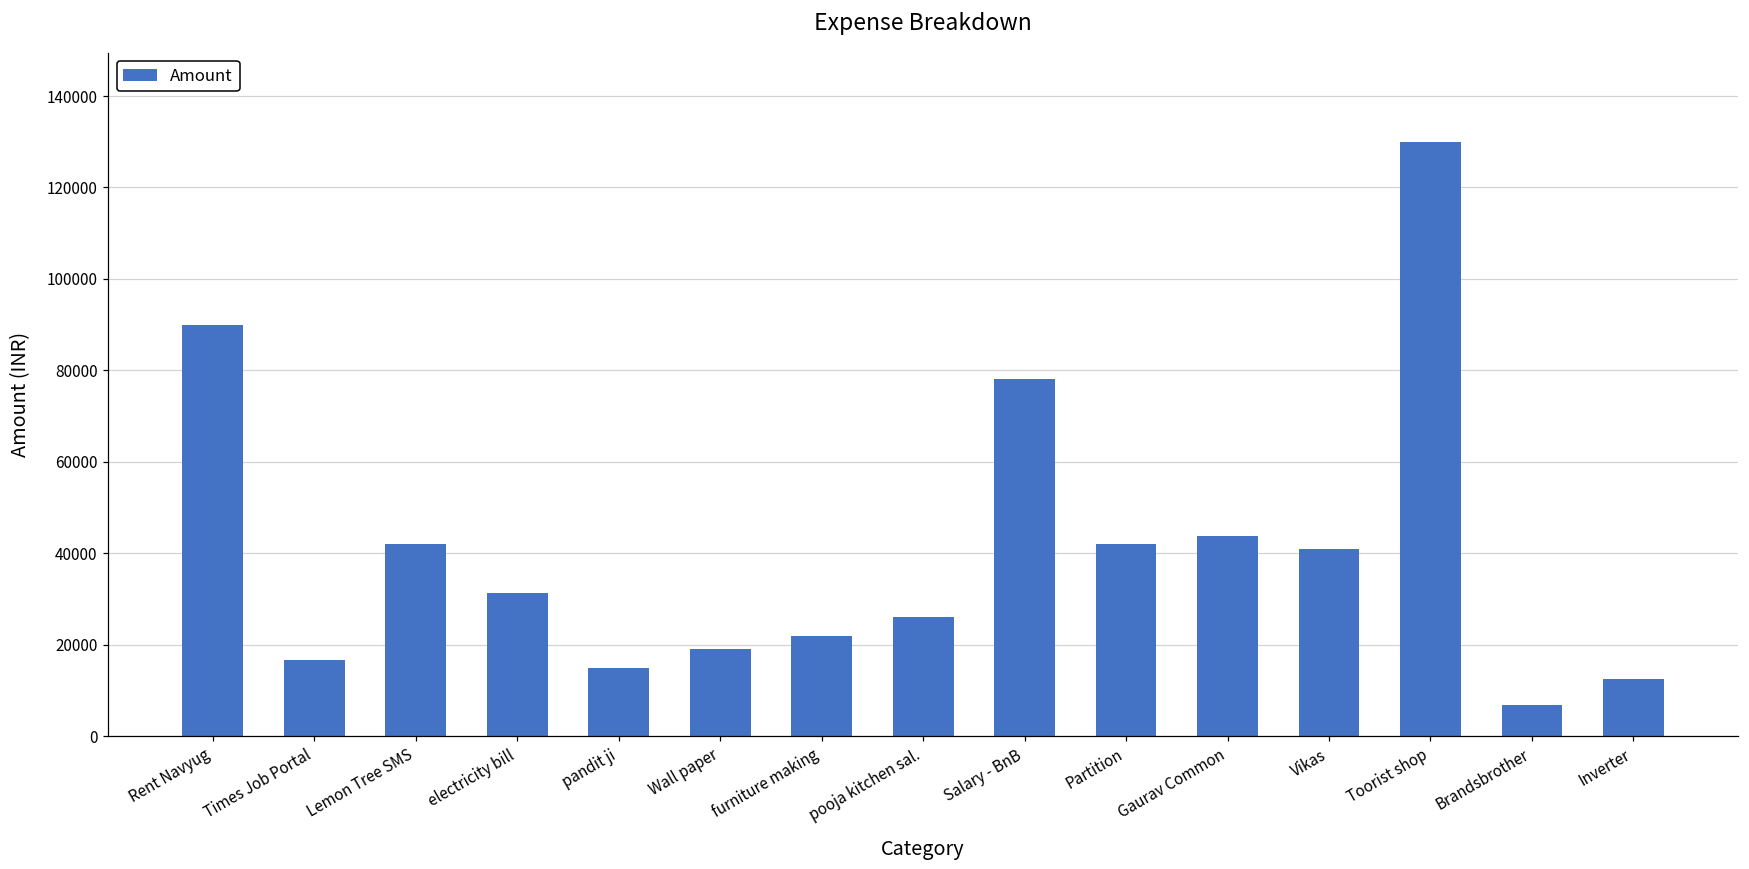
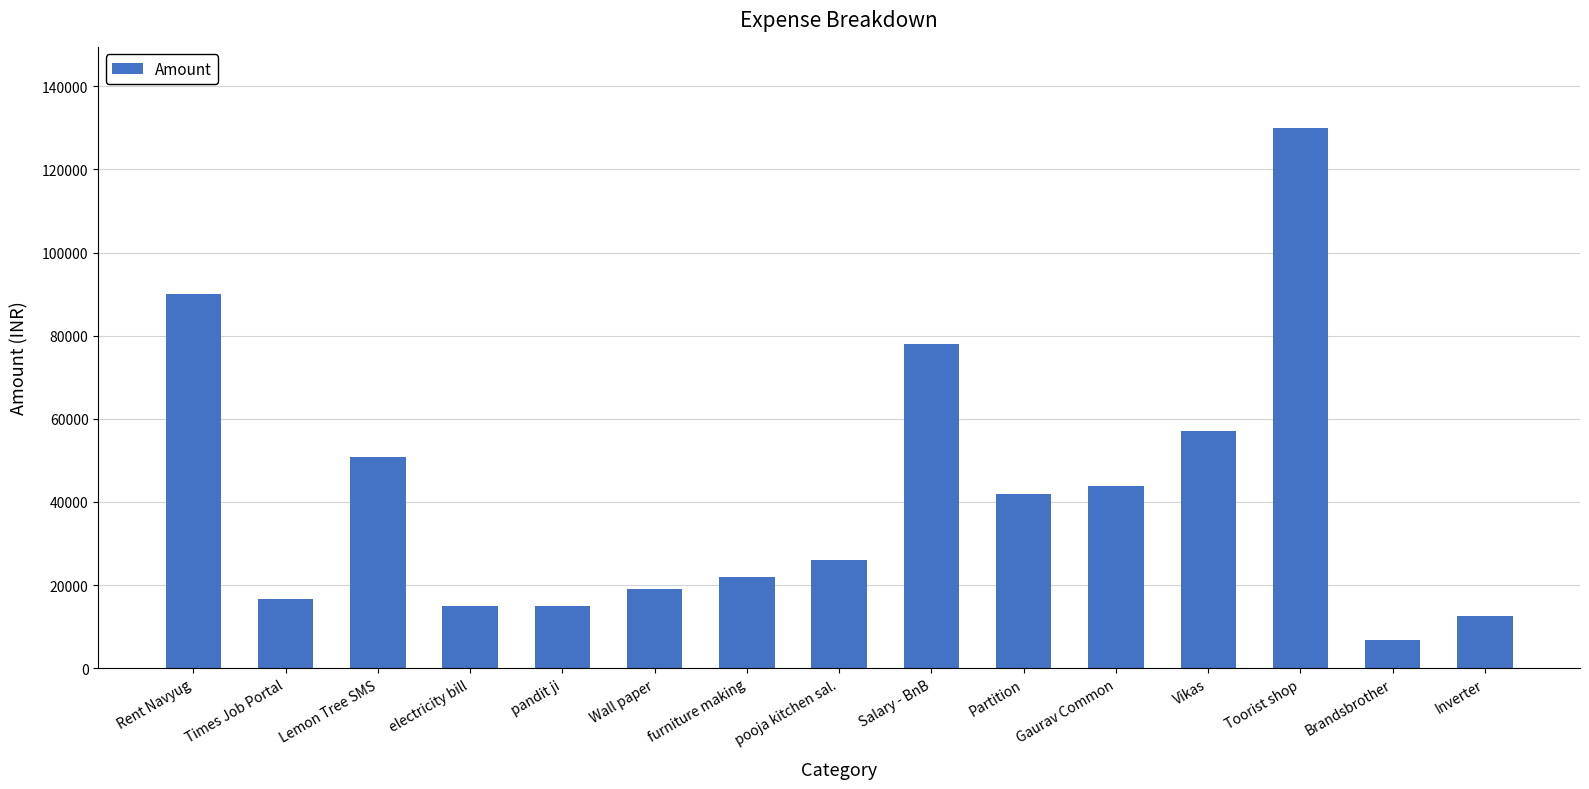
  {
    "Rent Navyug": 90000,
    "Times Job Portal": 17000,
-   "Lemon Tree SMS": 42000,
-   "electricity bill": 31000,
+   "Lemon Tree SMS": 51000,
+   "electricity bill": 15000,
    "pandit ji": 15000,
    "Wall paper": 19000,
    "furniture making": 22000,
    "pooja kitchen sal.": 26000,
    "Salary - BnB": 78000,
    "Partition": 42000,
    "Gaurav Common": 44000,
-   "Vikas": 41000,
+   "Vikas": 57000,
    "Toorist shop": 130000,
    "Brandsbrother": 7000,
    "Inverter": 13000
  }
